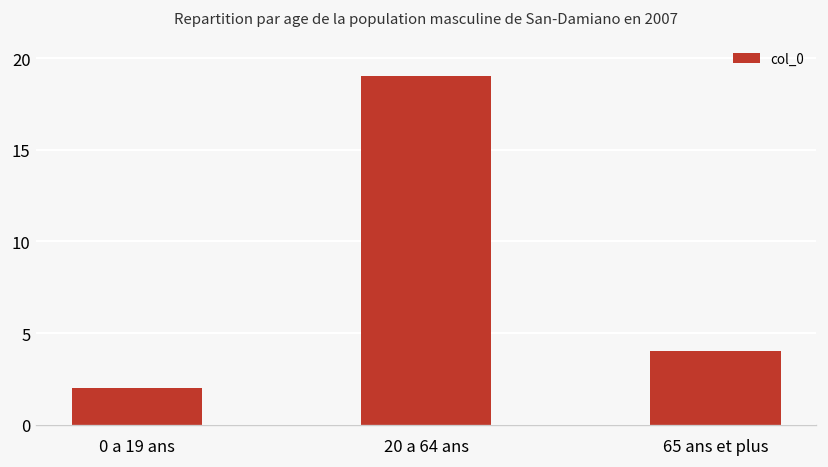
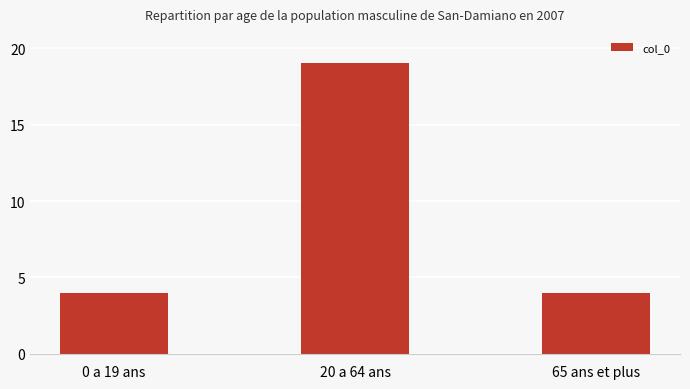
  {
-   "0 a 19 ans": 2,
+   "0 a 19 ans": 4,
    "20 a 64 ans": 19,
    "65 ans et plus": 4
  }
